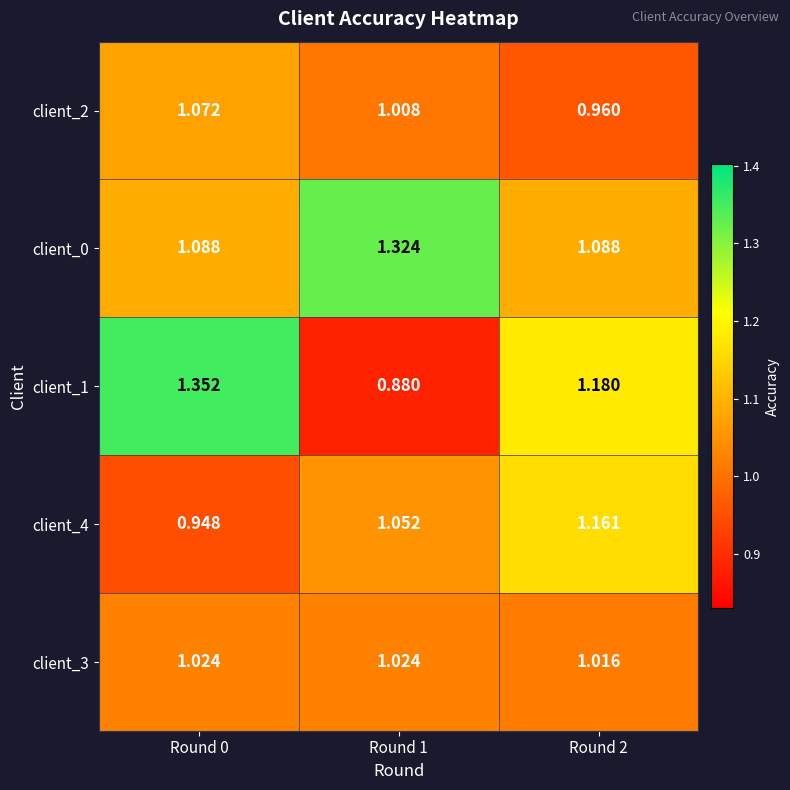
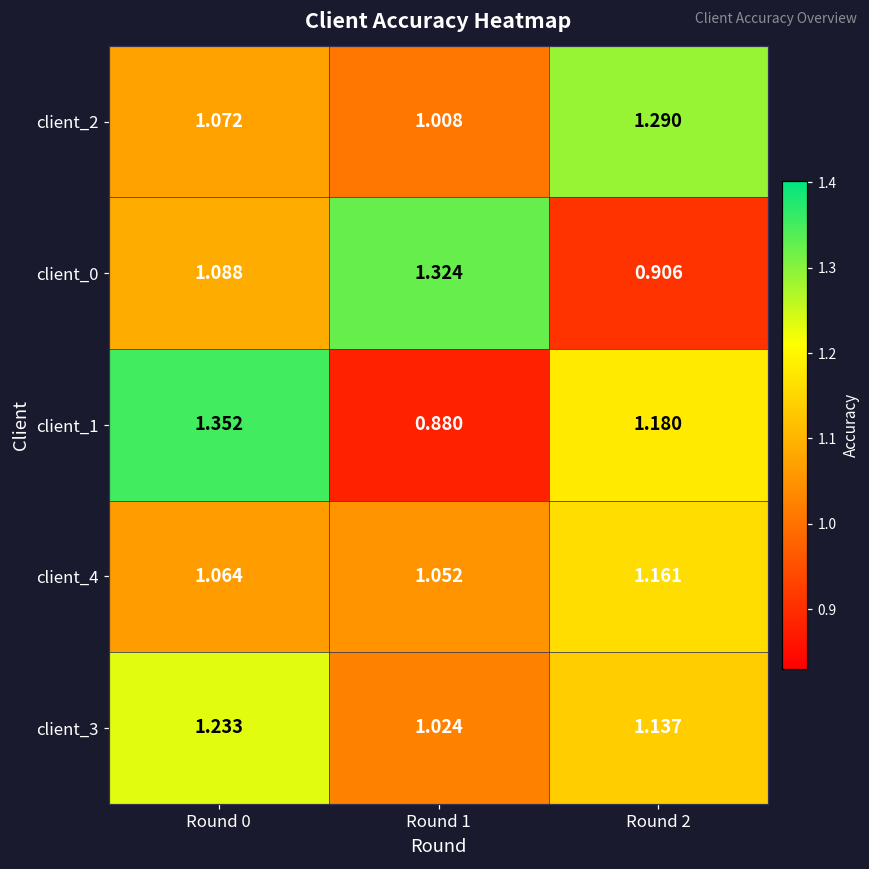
  {
    "client_2": {
      "Round 0": 1.072,
      "Round 1": 1.008,
-     "Round 2": 0.960
+     "Round 2": 1.290
    },
    "client_0": {
      "Round 0": 1.088,
      "Round 1": 1.324,
-     "Round 2": 1.088
+     "Round 2": 0.906
    },
    "client_1": {
      "Round 0": 1.352,
      "Round 1": 0.880,
      "Round 2": 1.180
    },
    "client_4": {
-     "Round 0": 0.948,
+     "Round 0": 1.064,
      "Round 1": 1.052,
      "Round 2": 1.161
    },
    "client_3": {
-     "Round 0": 1.024,
+     "Round 0": 1.233,
      "Round 1": 1.024,
-     "Round 2": 1.016
+     "Round 2": 1.137
    }
  }
